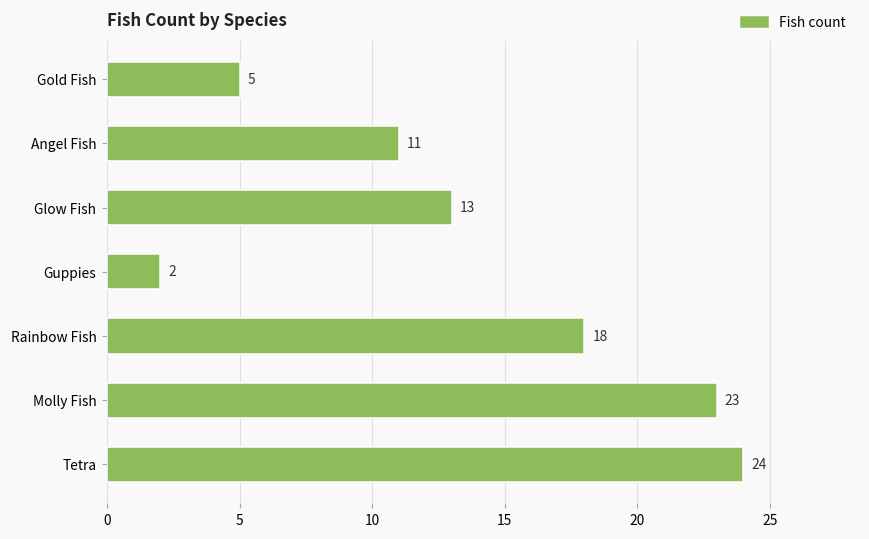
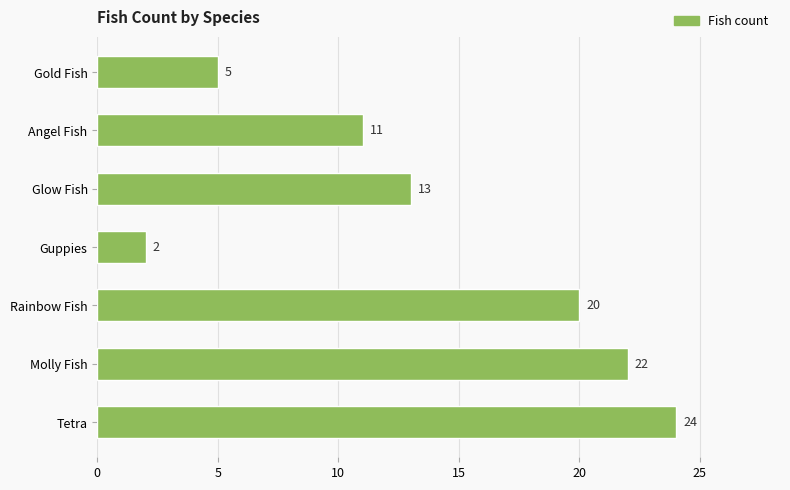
  {
    "Gold Fish": 5,
    "Angel Fish": 11,
    "Glow Fish": 13,
    "Guppies": 2,
-   "Rainbow Fish": 18,
-   "Molly Fish": 23,
+   "Rainbow Fish": 20,
+   "Molly Fish": 22,
    "Tetra": 24
  }
